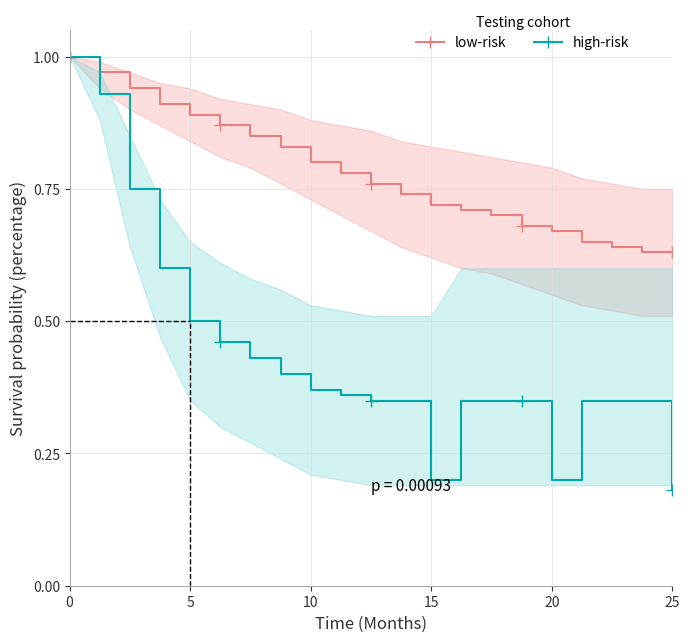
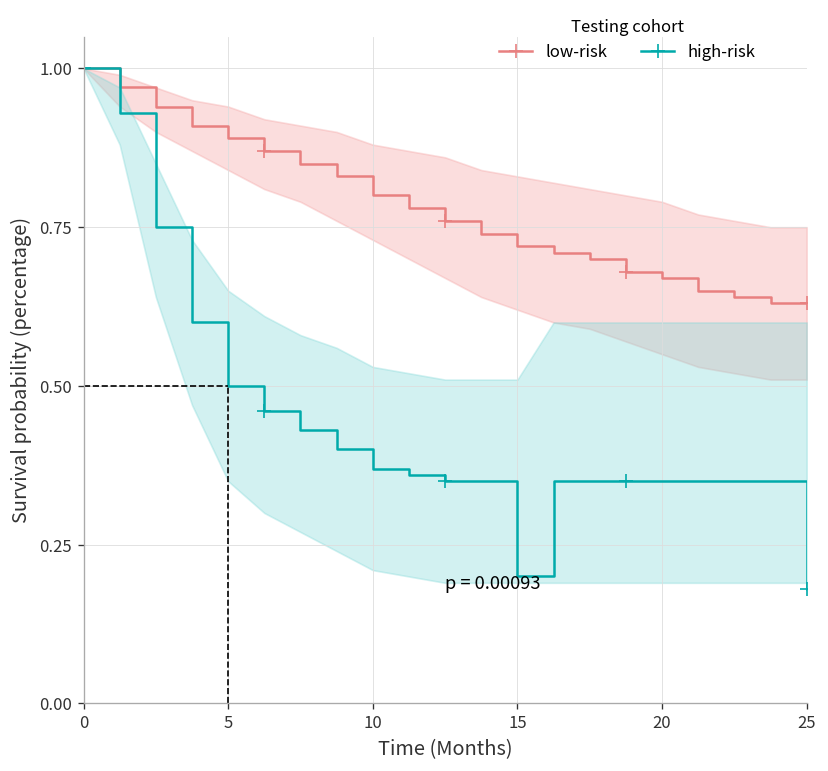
  {
    "high-risk": {
      "10": 0.37,
-     "20": 0.20,
+     "20": 0.35,
      "25": 0.18
    }
  }
